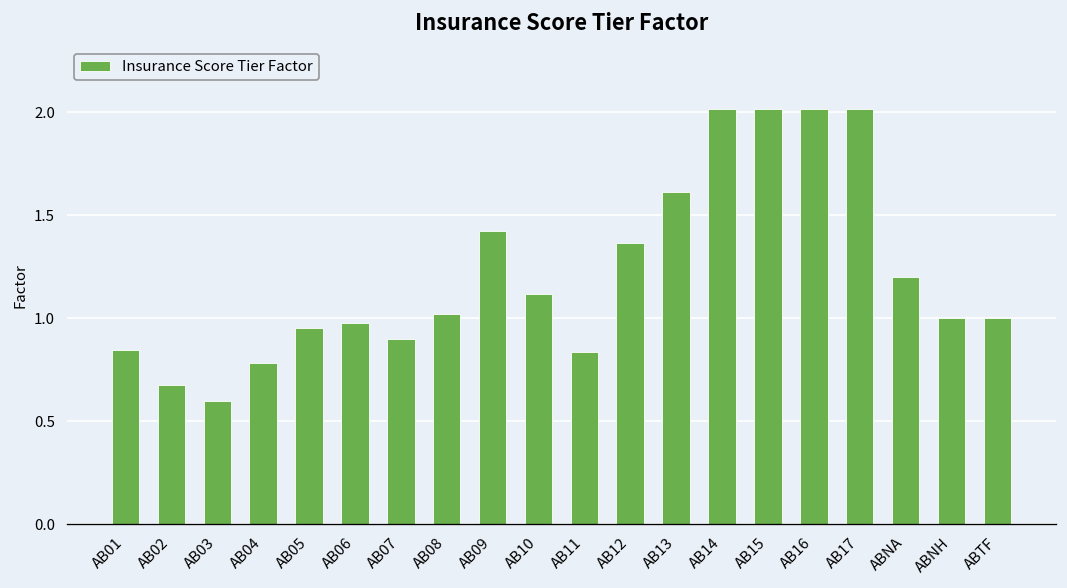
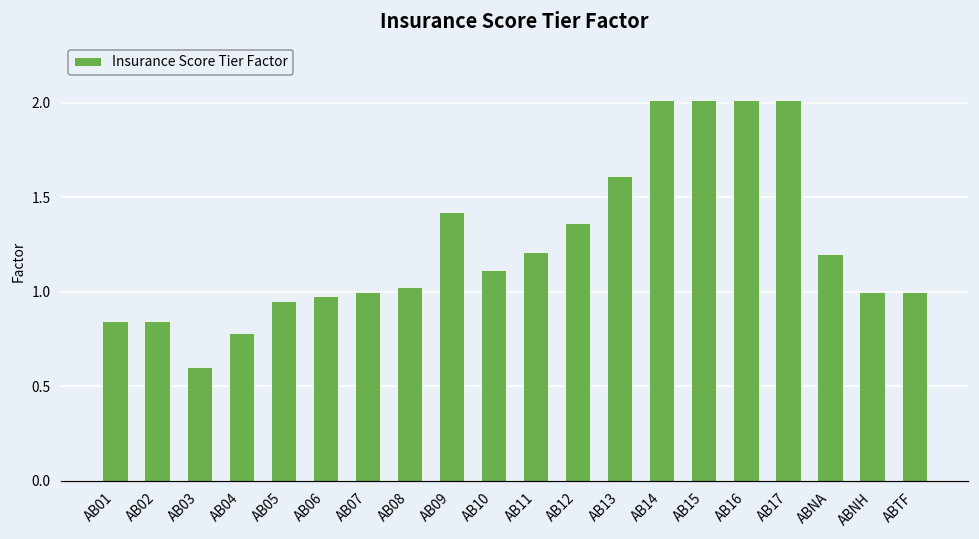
  {
    "AB01": 0.85,
-   "AB02": 0.68,
+   "AB02": 0.85,
    "AB03": 0.60,
    "AB04": 0.78,
    "AB05": 0.95,
    "AB06": 0.98,
-   "AB07": 0.9,
+   "AB07": 1.0,
    "AB08": 1.02,
    "AB09": 1.42,
    "AB10": 1.12,
-   "AB11": 0.84,
+   "AB11": 1.21,
    "AB12": 1.37,
    "AB13": 1.61,
    "AB14": 2.02,
    "AB15": 2.02,
    "AB16": 2.02,
    "AB17": 2.02,
    "ABNA": 1.20,
    "ABNH": 1.00,
    "ABTF": 1.00
  }
